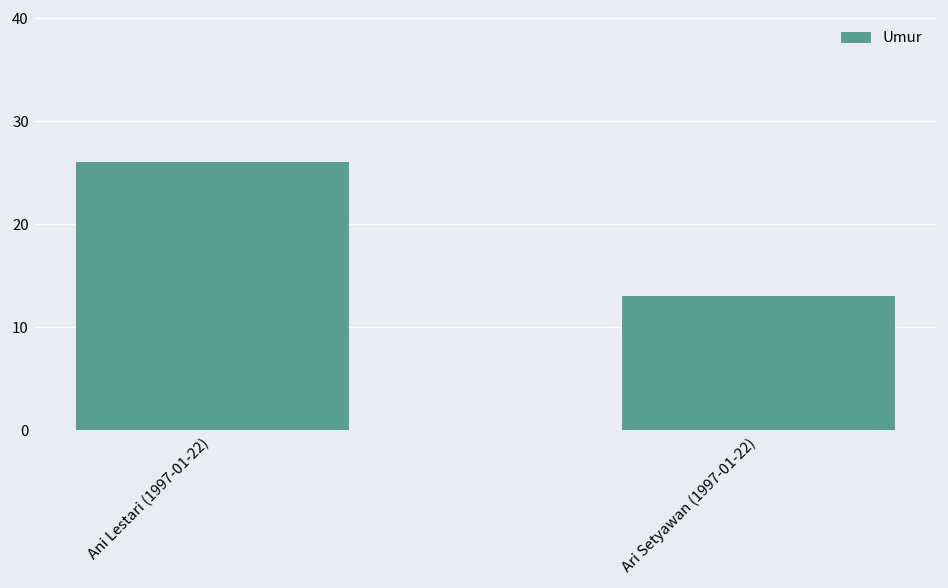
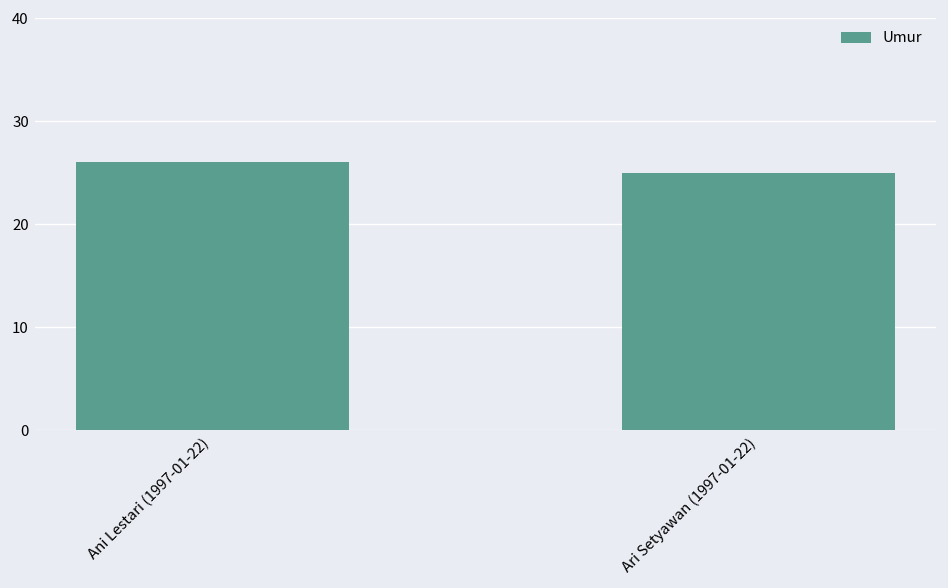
  {
    "Ani Lestari (1997-01-22)": 26,
-   "Ari Setyawan (1997-01-22)": 13
+   "Ari Setyawan (1997-01-22)": 25
  }
